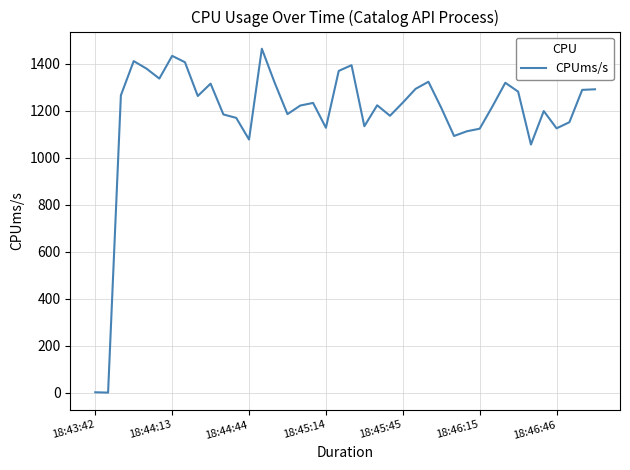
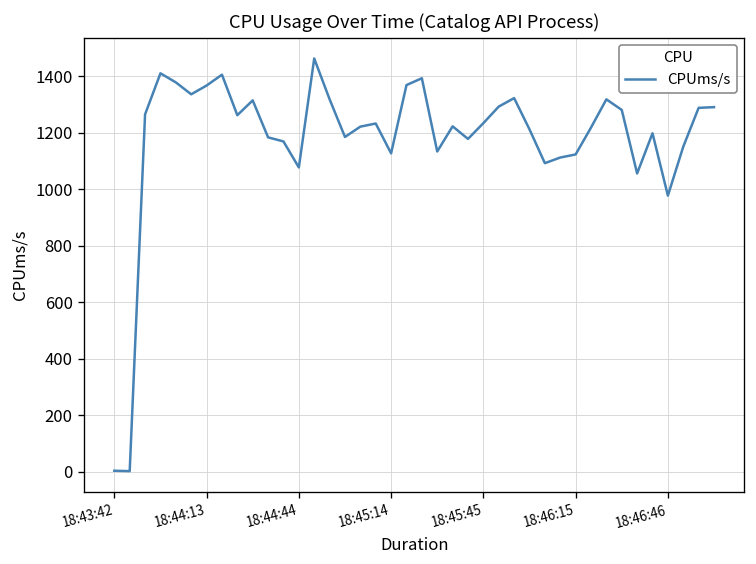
  {
    "18:43:42": 0,
-   "18:44:13": 1430,
+   "18:44:13": 1370,
    "18:44:44": 1080,
    "18:45:14": 1130,
    "18:45:45": 1230,
    "18:46:15": 1120,
-   "18:46:46": 1130
+   "18:46:46": 980
  }
